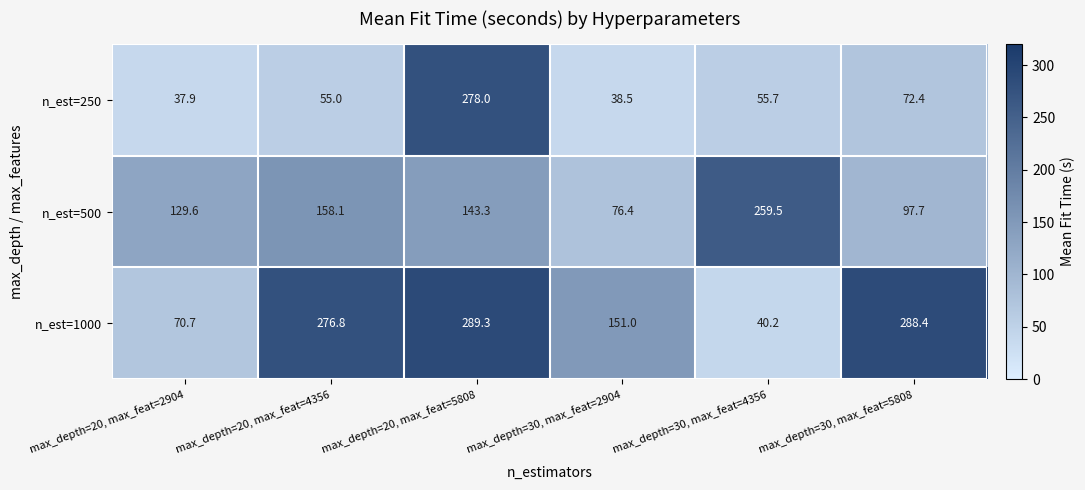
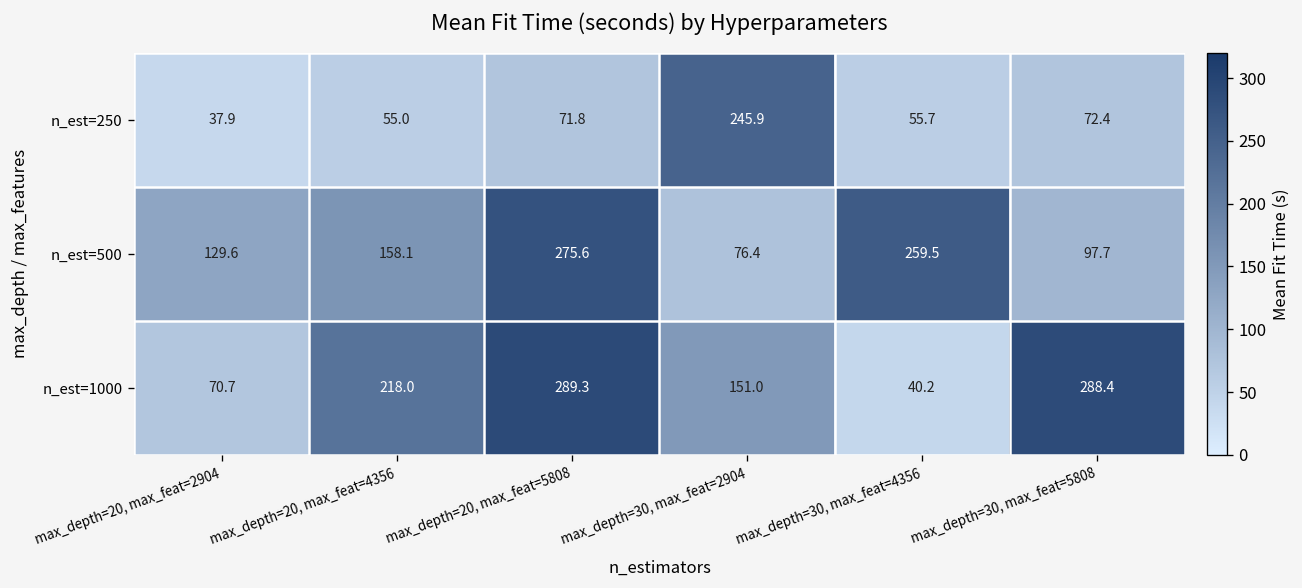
  {
    "n_est=250": {
      "max_depth=20, max_feat=2904": 37.9,
      "max_depth=20, max_feat=4356": 55.0,
-     "max_depth=20, max_feat=5808": 278.0,
-     "max_depth=30, max_feat=2904": 38.5,
+     "max_depth=20, max_feat=5808": 71.8,
+     "max_depth=30, max_feat=2904": 245.9,
      "max_depth=30, max_feat=4356": 55.7,
      "max_depth=30, max_feat=5808": 72.4
    },
    "n_est=500": {
      "max_depth=20, max_feat=2904": 129.6,
      "max_depth=20, max_feat=4356": 158.1,
-     "max_depth=20, max_feat=5808": 143.3,
+     "max_depth=20, max_feat=5808": 275.6,
      "max_depth=30, max_feat=2904": 76.4,
      "max_depth=30, max_feat=4356": 259.5,
      "max_depth=30, max_feat=5808": 97.7
    },
    "n_est=1000": {
      "max_depth=20, max_feat=2904": 70.7,
-     "max_depth=20, max_feat=4356": 276.8,
+     "max_depth=20, max_feat=4356": 218.0,
      "max_depth=20, max_feat=5808": 289.3,
      "max_depth=30, max_feat=2904": 151.0,
      "max_depth=30, max_feat=4356": 40.2,
      "max_depth=30, max_feat=5808": 288.4
    }
  }
